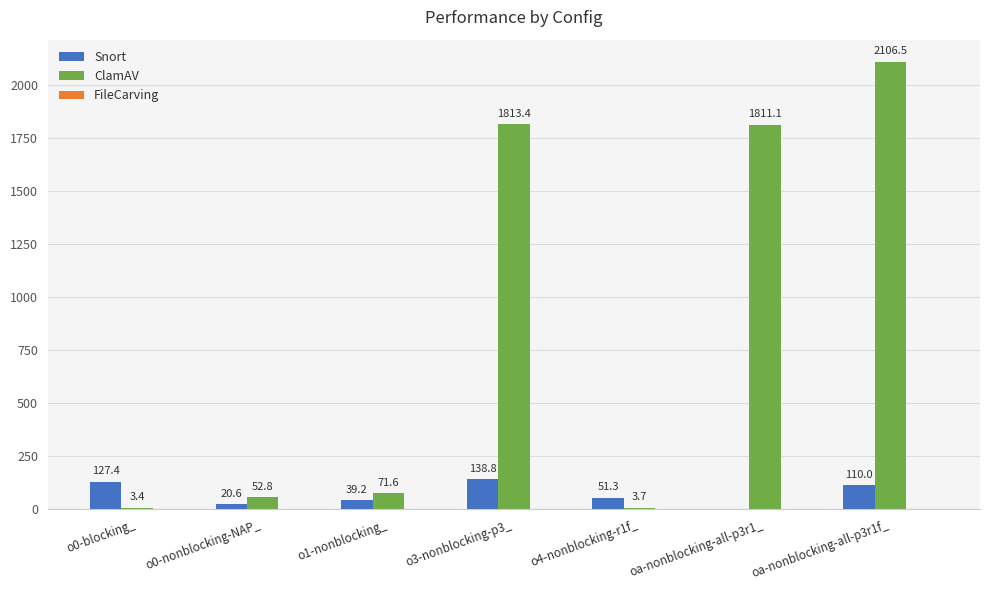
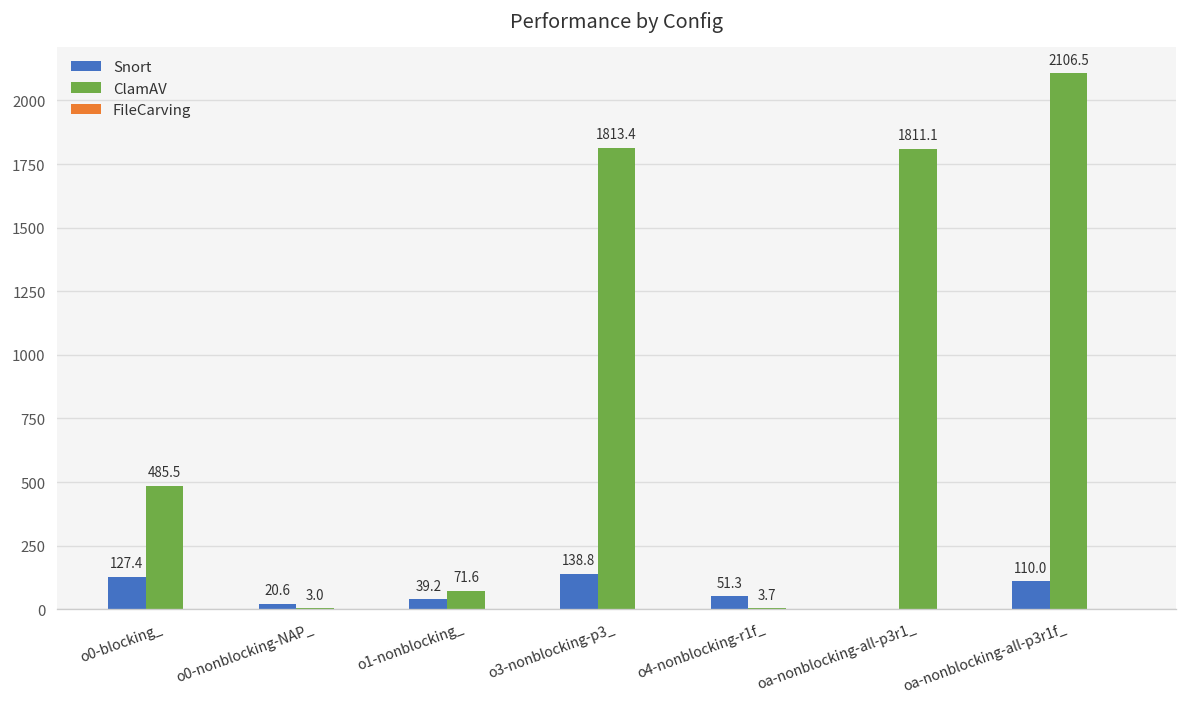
  {
    "Snort": {
      "o0-blocking_": 127.4,
      "o0-nonblocking-NAP_": 20.6,
      "o1-nonblocking_": 39.2,
      "o3-nonblocking-p3_": 138.8,
      "o4-nonblocking-r1f_": 51.3,
      "oa-nonblocking-all-p3r1f_": 110.0
    },
    "ClamAV": {
-     "o0-blocking_": 3.4,
-     "o0-nonblocking-NAP_": 52.8,
+     "o0-blocking_": 485.5,
+     "o0-nonblocking-NAP_": 3.0,
      "o1-nonblocking_": 71.6,
      "o3-nonblocking-p3_": 1813.4,
      "o4-nonblocking-r1f_": 3.7,
      "oa-nonblocking-all-p3r1_": 1811.1,
      "oa-nonblocking-all-p3r1f_": 2106.5
    },
    "FileCarving": {
      "o0-blocking_": 0,
      "o0-nonblocking-NAP_": 0,
      "o1-nonblocking_": 0,
      "o3-nonblocking-p3_": 0,
      "o4-nonblocking-r1f_": 0,
      "oa-nonblocking-all-p3r1_": 0,
      "oa-nonblocking-all-p3r1f_": 0
    }
  }
